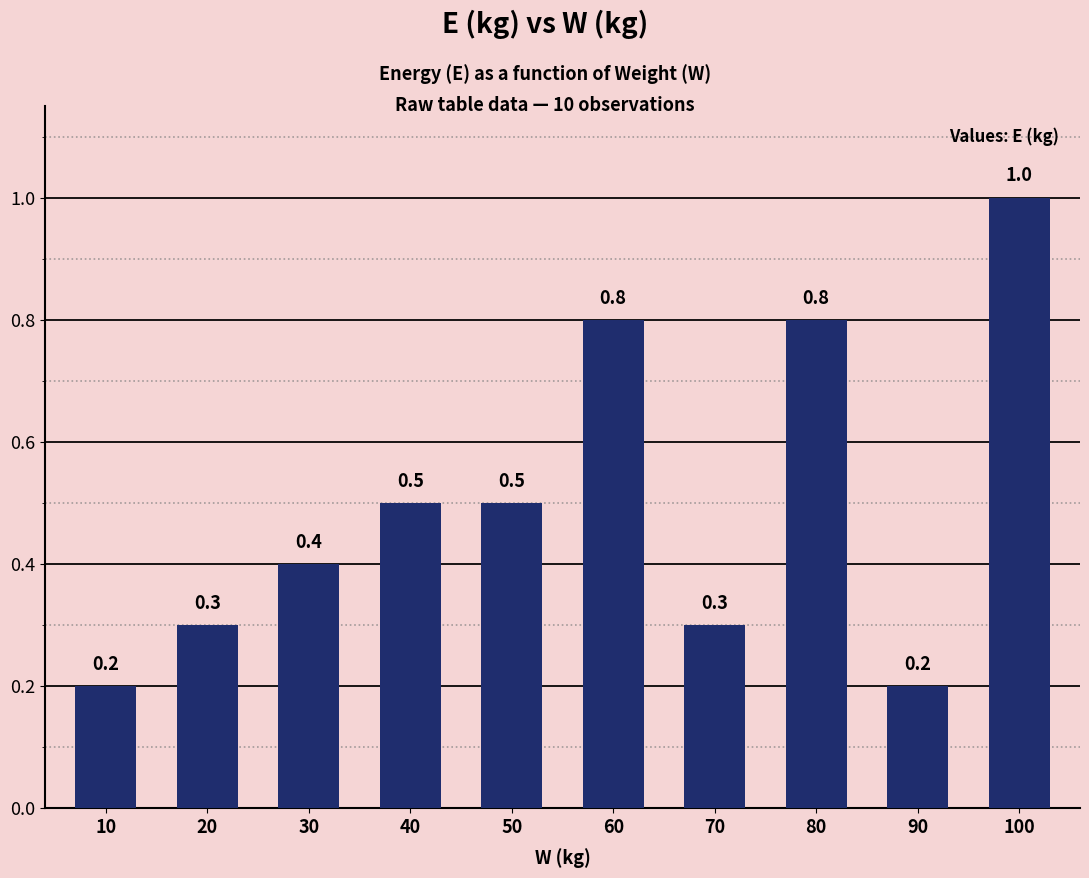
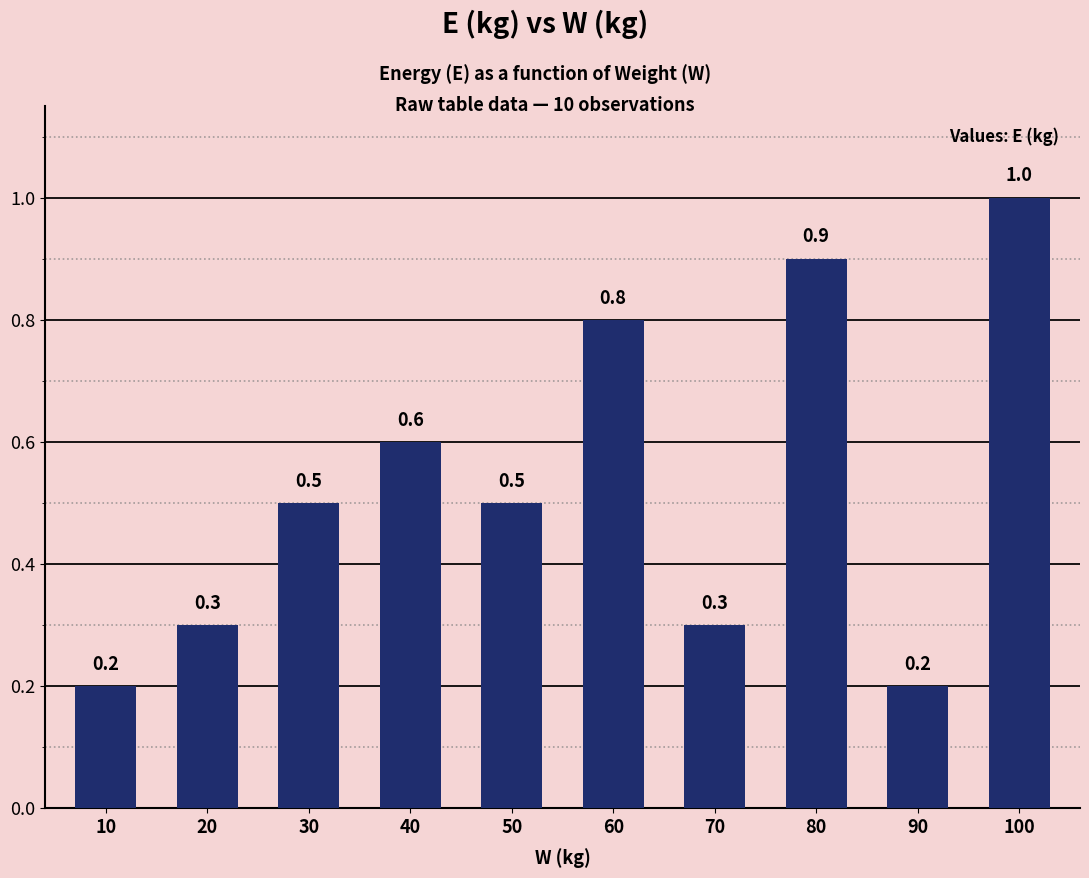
  {
    "10": 0.2,
    "20": 0.3,
-   "30": 0.4,
-   "40": 0.5,
+   "30": 0.5,
+   "40": 0.6,
    "50": 0.5,
    "60": 0.8,
    "70": 0.3,
-   "80": 0.8,
+   "80": 0.9,
    "90": 0.2,
    "100": 1.0
  }
